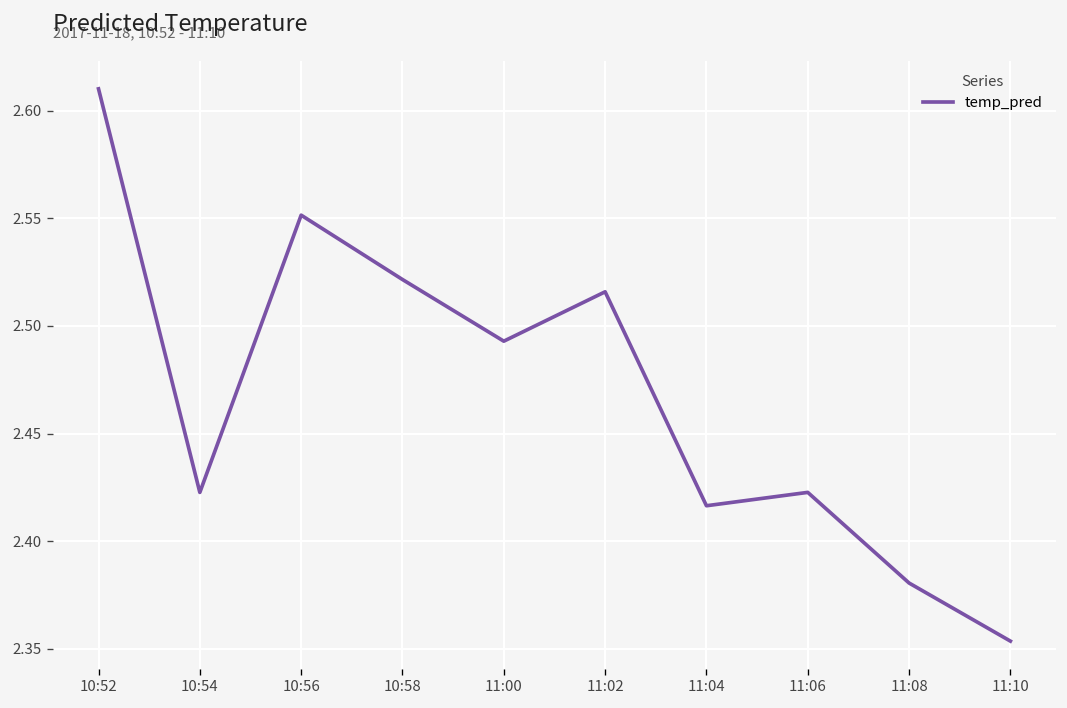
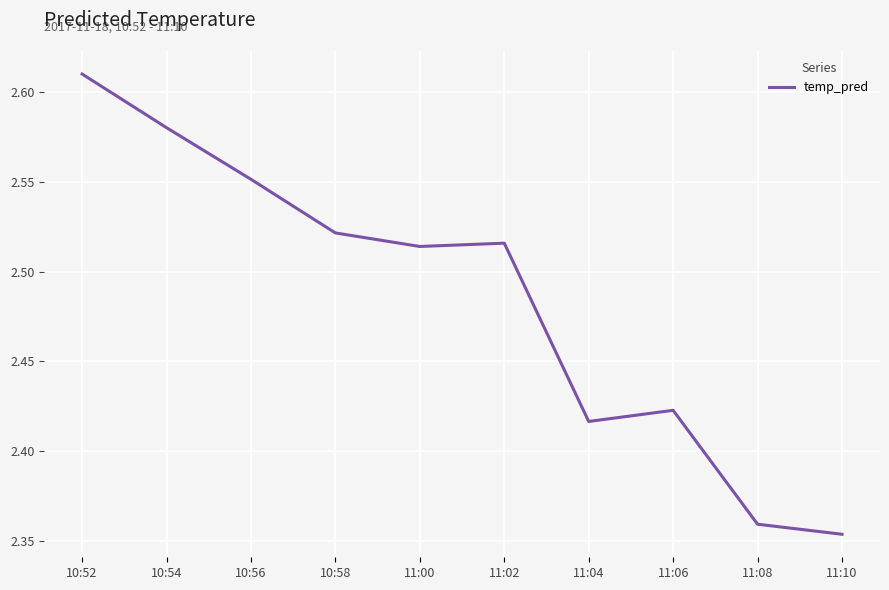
  {
    "10:52": 2.610,
-   "10:54": 2.423,
+   "10:54": 2.580,
    "10:56": 2.551,
    "10:58": 2.522,
-   "11:00": 2.493,
+   "11:00": 2.514,
    "11:02": 2.516,
    "11:04": 2.416,
    "11:06": 2.423,
-   "11:08": 2.381,
+   "11:08": 2.359,
    "11:10": 2.354
  }
